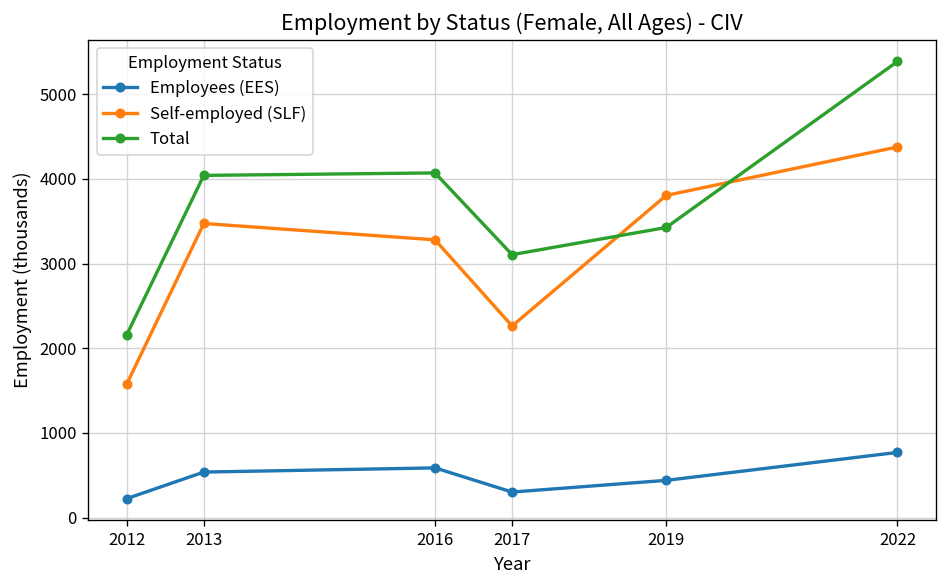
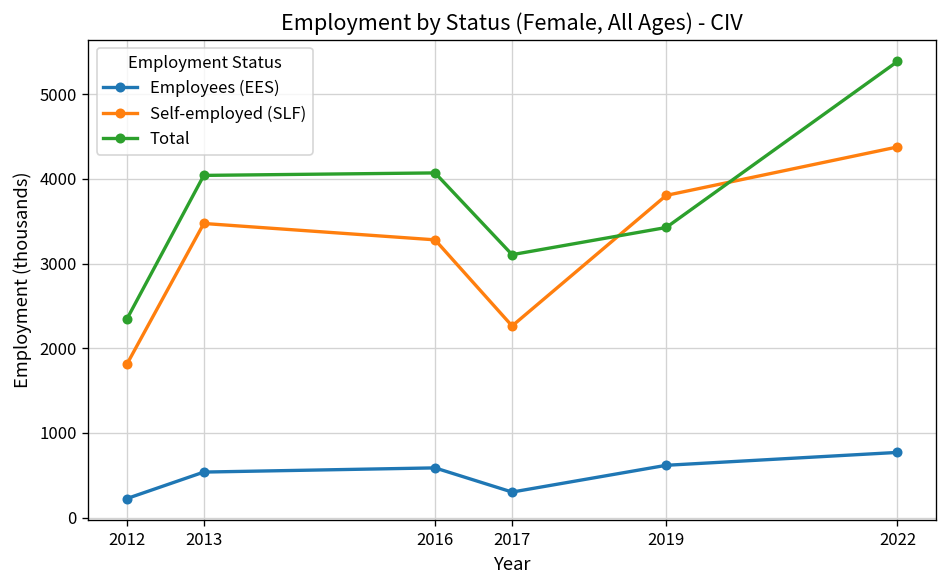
  {
    "Employees (EES)": {
      "2012": 200,
      "2013": 500,
      "2016": 600,
      "2017": 300,
-     "2019": 400,
+     "2019": 600,
      "2022": 800
    },
    "Self-employed (SLF)": {
-     "2012": 1600,
+     "2012": 1800,
      "2013": 3500,
      "2016": 3300,
      "2017": 2300,
      "2019": 3800,
      "2022": 4400
    },
    "Total": {
-     "2012": 2200,
+     "2012": 2300,
      "2013": 4000,
      "2016": 4100,
      "2017": 3100,
      "2019": 3400,
      "2022": 5400
    }
  }
